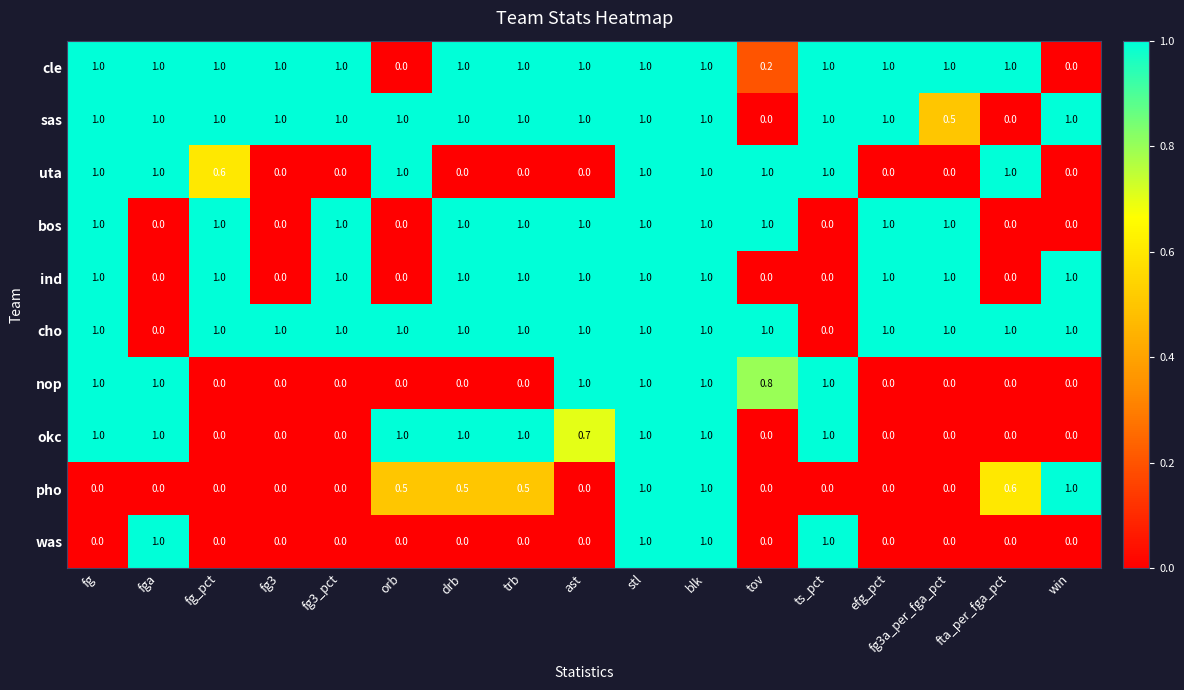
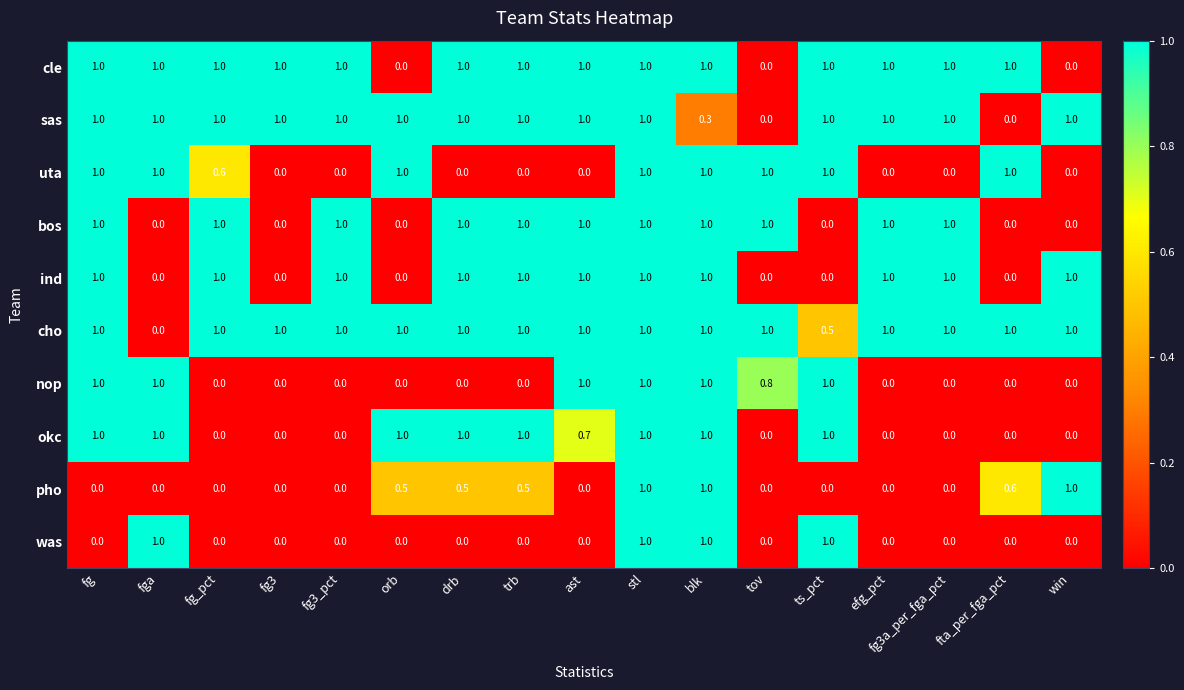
  {
    "cle": {
      "fg": 1.0,
      "fga": 1.0,
      "fg_pct": 1.0,
      "fg3": 1.0,
      "fg3_pct": 1.0,
      "orb": 0.0,
      "drb": 1.0,
      "trb": 1.0,
      "ast": 1.0,
      "stl": 1.0,
      "blk": 1.0,
-     "tov": 0.2,
+     "tov": 0.0,
      "ts_pct": 1.0,
      "efg_pct": 1.0,
      "fg3a_per_fga_pct": 1.0,
      "fta_per_fga_pct": 1.0,
      "win": 0.0
    },
    "sas": {
      "fg": 1.0,
      "fga": 1.0,
      "fg_pct": 1.0,
      "fg3": 1.0,
      "fg3_pct": 1.0,
      "orb": 1.0,
      "drb": 1.0,
      "trb": 1.0,
      "ast": 1.0,
      "stl": 1.0,
-     "blk": 1.0,
+     "blk": 0.3,
      "tov": 0.0,
      "ts_pct": 1.0,
      "efg_pct": 1.0,
-     "fg3a_per_fga_pct": 0.5,
+     "fg3a_per_fga_pct": 1.0,
      "fta_per_fga_pct": 0.0,
      "win": 1.0
    },
    "uta": {
      "fg": 1.0,
      "fga": 1.0,
      "fg_pct": 0.6,
      "fg3": 0.0,
      "fg3_pct": 0.0,
      "orb": 1.0,
      "drb": 0.0,
      "trb": 0.0,
      "ast": 0.0,
      "stl": 1.0,
      "blk": 1.0,
      "tov": 1.0,
      "ts_pct": 1.0,
      "efg_pct": 0.0,
      "fg3a_per_fga_pct": 0.0,
      "fta_per_fga_pct": 1.0,
      "win": 0.0
    },
    "bos": {
      "fg": 1.0,
      "fga": 0.0,
      "fg_pct": 1.0,
      "fg3": 0.0,
      "fg3_pct": 1.0,
      "orb": 0.0,
      "drb": 1.0,
      "trb": 1.0,
      "ast": 1.0,
      "stl": 1.0,
      "blk": 1.0,
      "tov": 1.0,
      "ts_pct": 0.0,
      "efg_pct": 1.0,
      "fg3a_per_fga_pct": 1.0,
      "fta_per_fga_pct": 0.0,
      "win": 0.0
    },
    "ind": {
      "fg": 1.0,
      "fga": 0.0,
      "fg_pct": 1.0,
      "fg3": 0.0,
      "fg3_pct": 1.0,
      "orb": 0.0,
      "drb": 1.0,
      "trb": 1.0,
      "ast": 1.0,
      "stl": 1.0,
      "blk": 1.0,
      "tov": 0.0,
      "ts_pct": 0.0,
      "efg_pct": 1.0,
      "fg3a_per_fga_pct": 1.0,
      "fta_per_fga_pct": 0.0,
      "win": 1.0
    },
    "cho": {
      "fg": 1.0,
      "fga": 0.0,
      "fg_pct": 1.0,
      "fg3": 1.0,
      "fg3_pct": 1.0,
      "orb": 1.0,
      "drb": 1.0,
      "trb": 1.0,
      "ast": 1.0,
      "stl": 1.0,
      "blk": 1.0,
      "tov": 1.0,
-     "ts_pct": 0.0,
+     "ts_pct": 0.5,
      "efg_pct": 1.0,
      "fg3a_per_fga_pct": 1.0,
      "fta_per_fga_pct": 1.0,
      "win": 1.0
    },
    "nop": {
      "fg": 1.0,
      "fga": 1.0,
      "fg_pct": 0.0,
      "fg3": 0.0,
      "fg3_pct": 0.0,
      "orb": 0.0,
      "drb": 0.0,
      "trb": 0.0,
      "ast": 1.0,
      "stl": 1.0,
      "blk": 1.0,
      "tov": 0.8,
      "ts_pct": 1.0,
      "efg_pct": 0.0,
      "fg3a_per_fga_pct": 0.0,
      "fta_per_fga_pct": 0.0,
      "win": 0.0
    },
    "okc": {
      "fg": 1.0,
      "fga": 1.0,
      "fg_pct": 0.0,
      "fg3": 0.0,
      "fg3_pct": 0.0,
      "orb": 1.0,
      "drb": 1.0,
      "trb": 1.0,
      "ast": 0.7,
      "stl": 1.0,
      "blk": 1.0,
      "tov": 0.0,
      "ts_pct": 1.0,
      "efg_pct": 0.0,
      "fg3a_per_fga_pct": 0.0,
      "fta_per_fga_pct": 0.0,
      "win": 0.0
    },
    "pho": {
      "fg": 0.0,
      "fga": 0.0,
      "fg_pct": 0.0,
      "fg3": 0.0,
      "fg3_pct": 0.0,
      "orb": 0.5,
      "drb": 0.5,
      "trb": 0.5,
      "ast": 0.0,
      "stl": 1.0,
      "blk": 1.0,
      "tov": 0.0,
      "ts_pct": 0.0,
      "efg_pct": 0.0,
      "fg3a_per_fga_pct": 0.0,
      "fta_per_fga_pct": 0.6,
      "win": 1.0
    },
    "was": {
      "fg": 0.0,
      "fga": 1.0,
      "fg_pct": 0.0,
      "fg3": 0.0,
      "fg3_pct": 0.0,
      "orb": 0.0,
      "drb": 0.0,
      "trb": 0.0,
      "ast": 0.0,
      "stl": 1.0,
      "blk": 1.0,
      "tov": 0.0,
      "ts_pct": 1.0,
      "efg_pct": 0.0,
      "fg3a_per_fga_pct": 0.0,
      "fta_per_fga_pct": 0.0,
      "win": 0.0
    }
  }
